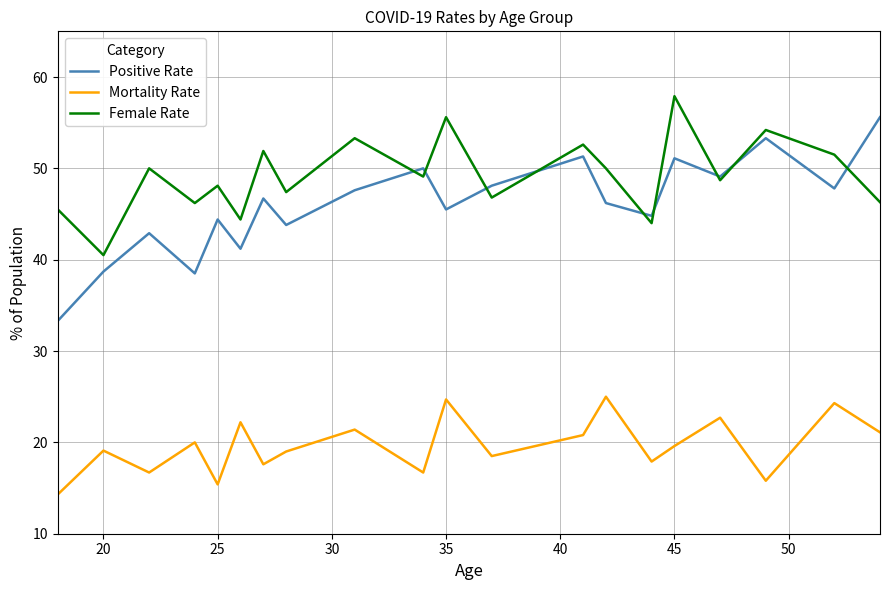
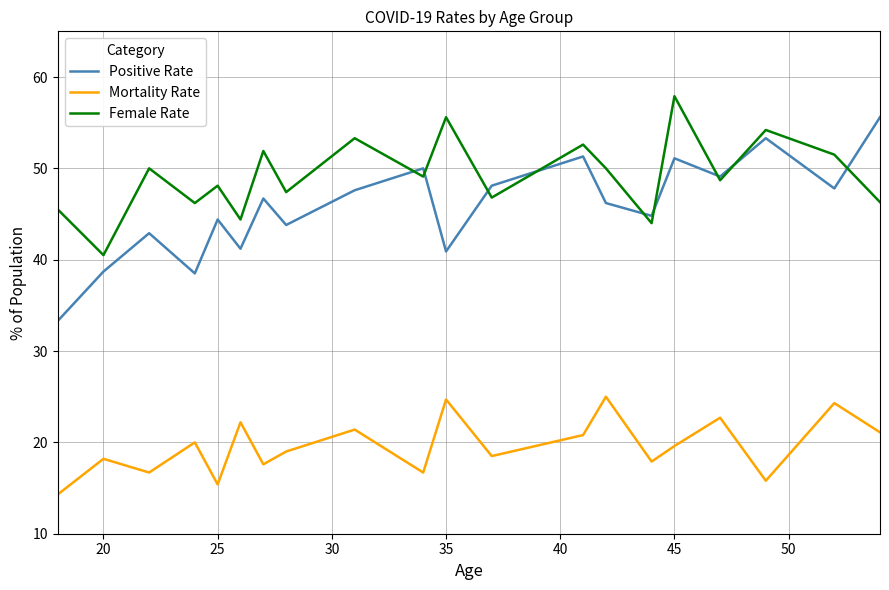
  {
    "Positive Rate": {
      "20": 39,
      "25": 44,
-     "35": 46,
+     "35": 41,
      "45": 51
    },
    "Mortality Rate": {
-     "20": 19,
+     "20": 18,
      "25": 15,
      "35": 25,
      "45": 20
    },
    "Female Rate": {
      "20": 41,
      "25": 48,
      "35": 56,
      "45": 58
    }
  }
